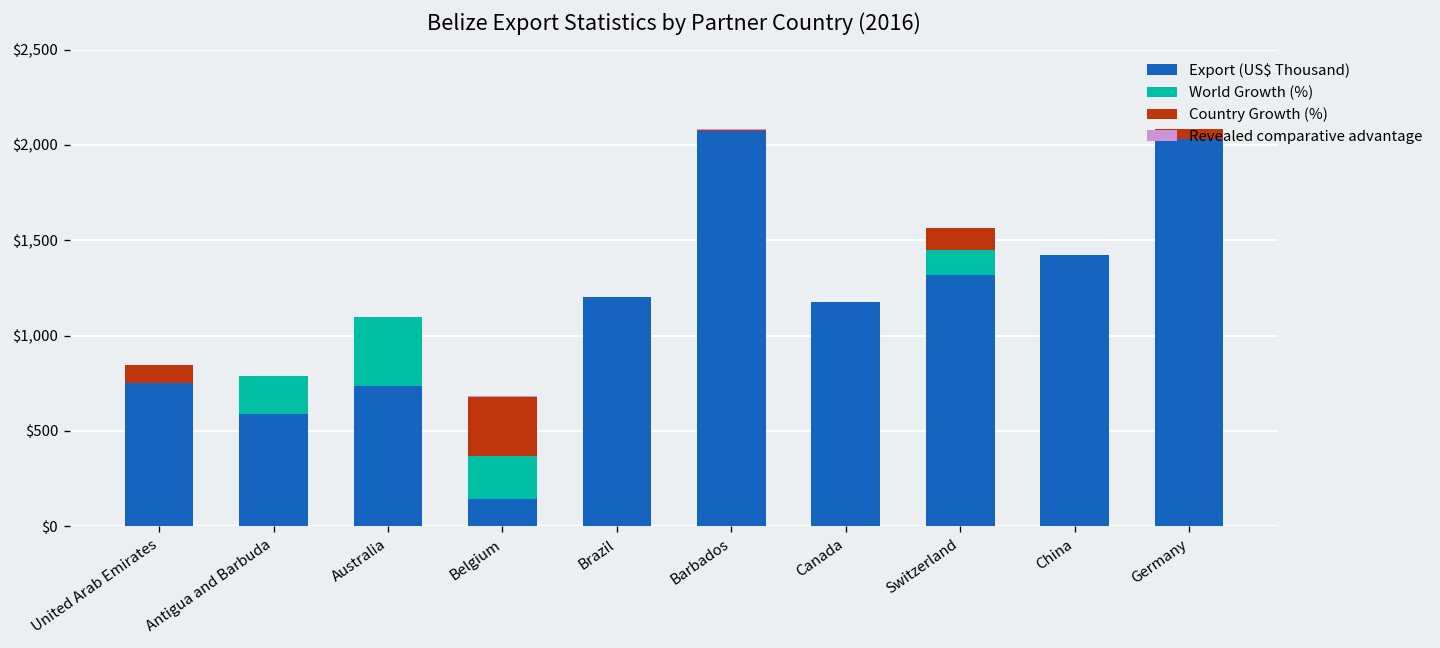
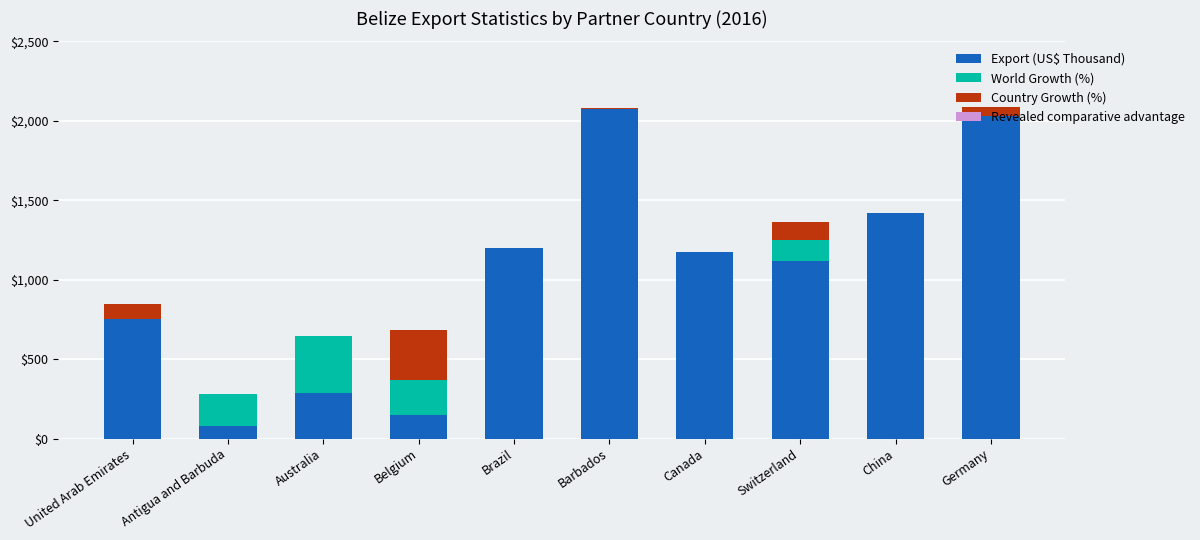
  {
    "Export (US$ Thousand)": {
      "United Arab Emirates": "$750",
-     "Antigua and Barbuda": "$590",
-     "Australia": "$740",
+     "Antigua and Barbuda": "$80",
+     "Australia": "$280",
      "Belgium": "$140",
      "Brazil": "$1,200",
      "Barbados": "$2,070",
      "Canada": "$1,170",
-     "Switzerland": "$1,320",
+     "Switzerland": "$1,120",
      "China": "$1,420",
      "Germany": "$2,030"
    },
    "World Growth (%)": {
      "United Arab Emirates": "$0",
      "Antigua and Barbuda": "$200",
      "Australia": "$360",
      "Belgium": "$220",
      "Brazil": "$0",
      "Canada": "$0",
      "Switzerland": "$130",
      "China": "$0"
    },
    "Revealed comparative advantage": {
      "United Arab Emirates": "$90",
      "Antigua and Barbuda": "$0",
      "Australia": "$0",
      "Belgium": "$310",
      "Brazil": "$0",
      "Canada": "$0",
      "Switzerland": "$110",
      "China": "$0",
      "Germany": "$50"
    }
  }
